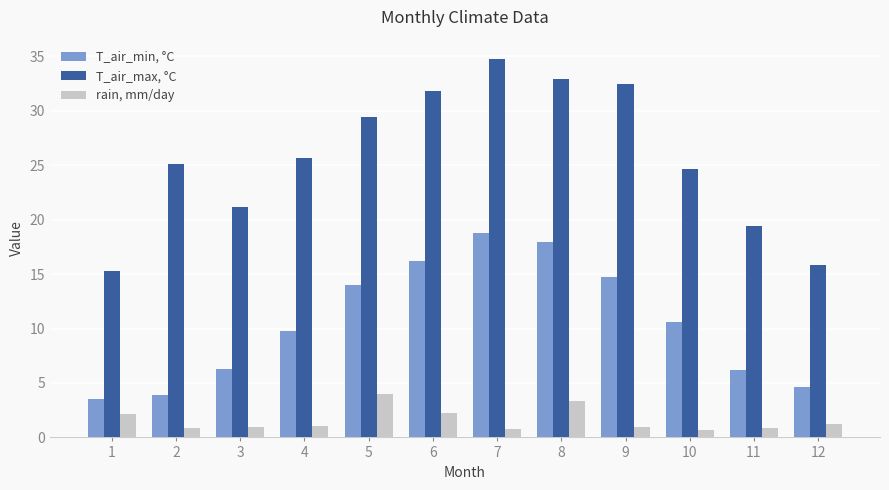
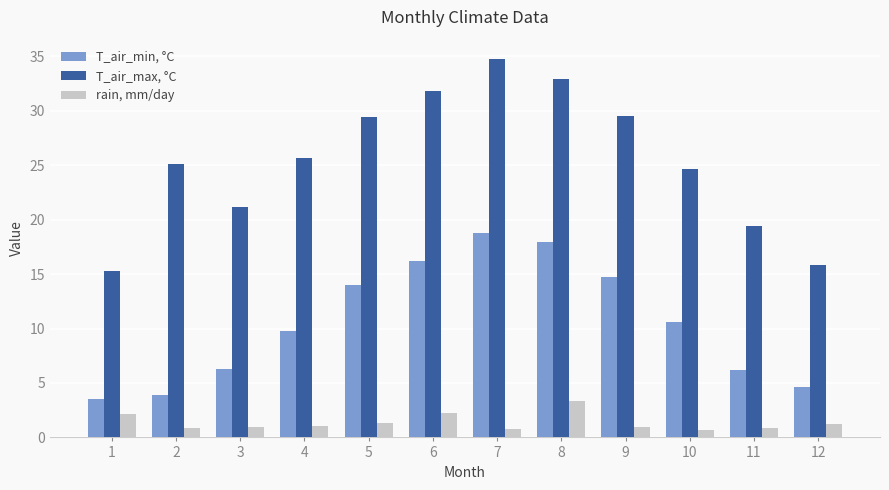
  {
    "T_air_min, °C": {
      "1": 3.6,
      "2": 3.9,
      "3": 6.3,
      "4": 9.8,
      "5": 14.0,
      "6": 16.2,
      "7": 18.8,
      "8": 17.9,
      "9": 14.7,
      "10": 10.6,
      "11": 6.2,
      "12": 4.6
    },
    "T_air_max, °C": {
      "1": 15.3,
      "2": 25.1,
      "3": 21.2,
      "4": 25.6,
      "5": 29.4,
      "6": 31.8,
      "7": 34.8,
      "8": 32.9,
-     "9": 32.5,
+     "9": 29.5,
      "10": 24.7,
      "11": 19.4,
      "12": 15.8
    },
    "rain, mm/day": {
      "1": 2.2,
      "2": 0.9,
      "3": 0.9,
      "4": 1.0,
-     "5": 3.9,
+     "5": 1.4,
      "6": 2.3,
      "7": 0.7,
      "8": 3.3,
      "9": 1.0,
      "10": 0.7,
      "11": 0.9,
      "12": 1.2
    }
  }
